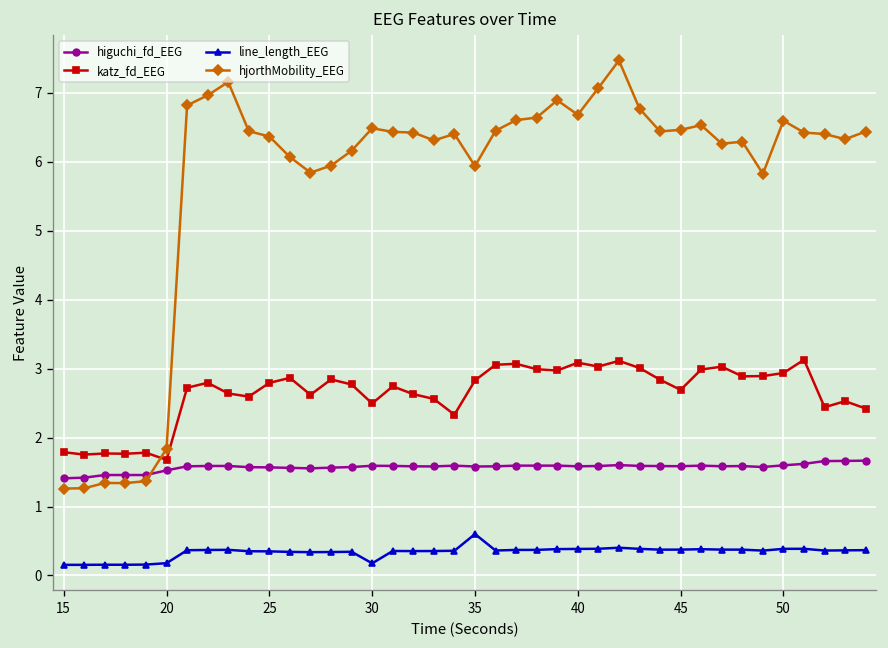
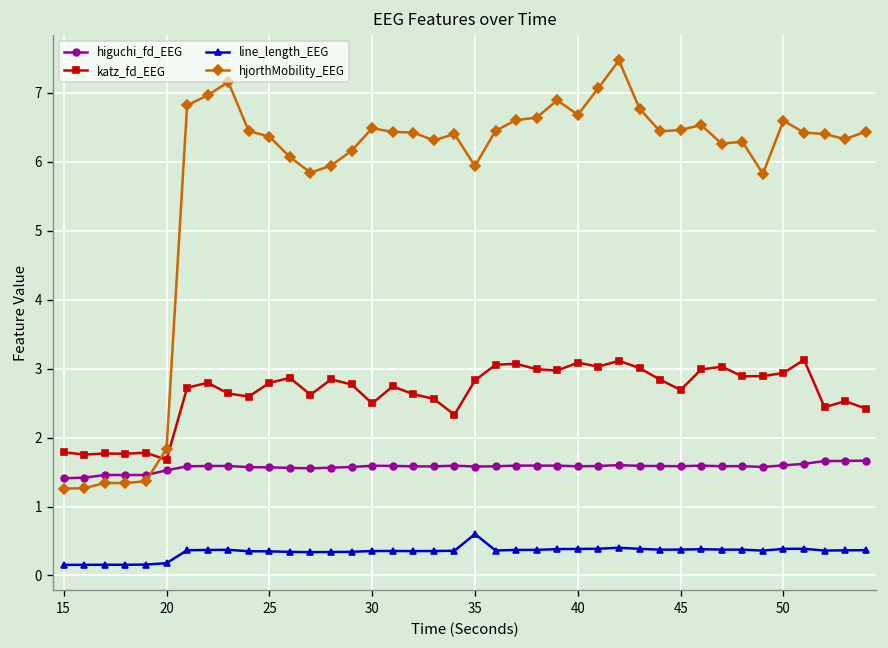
  {
    "higuchi_fd_EEG": {
      "15": 1.4,
      "20": 1.5,
      "25": 1.6,
      "30": 1.6,
      "35": 1.6,
      "40": 1.6,
      "45": 1.6,
      "50": 1.6
    },
    "katz_fd_EEG": {
      "15": 1.8,
      "20": 1.7,
      "25": 2.8,
      "30": 2.5,
      "35": 2.8,
      "40": 3.1,
      "45": 2.7,
      "50": 2.9
    },
    "line_length_EEG": {
      "15": 0.2,
      "20": 0.2,
      "25": 0.3,
-     "30": 0.2,
+     "30": 0.4,
      "35": 0.6,
      "40": 0.4,
      "45": 0.4,
      "50": 0.4
    },
    "hjorthMobility_EEG": {
      "15": 1.3,
      "20": 1.8,
      "25": 6.4,
      "30": 6.5,
      "35": 5.9,
      "40": 6.7,
      "45": 6.5,
      "50": 6.6
    }
  }
